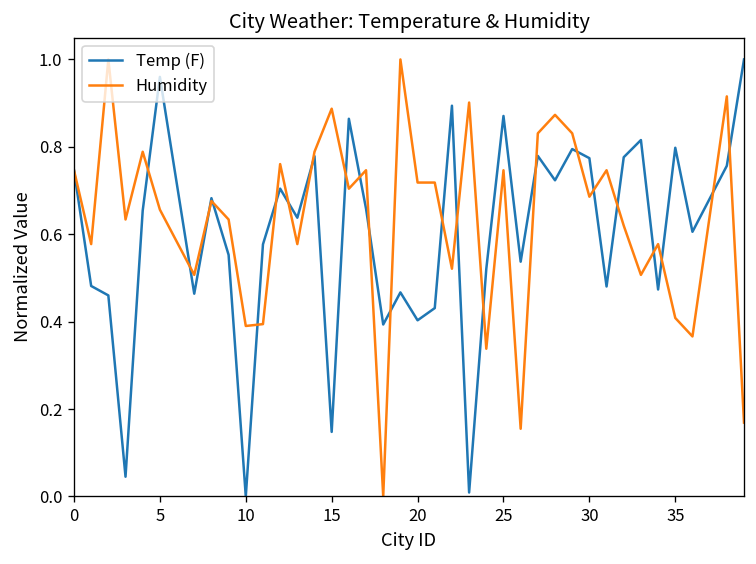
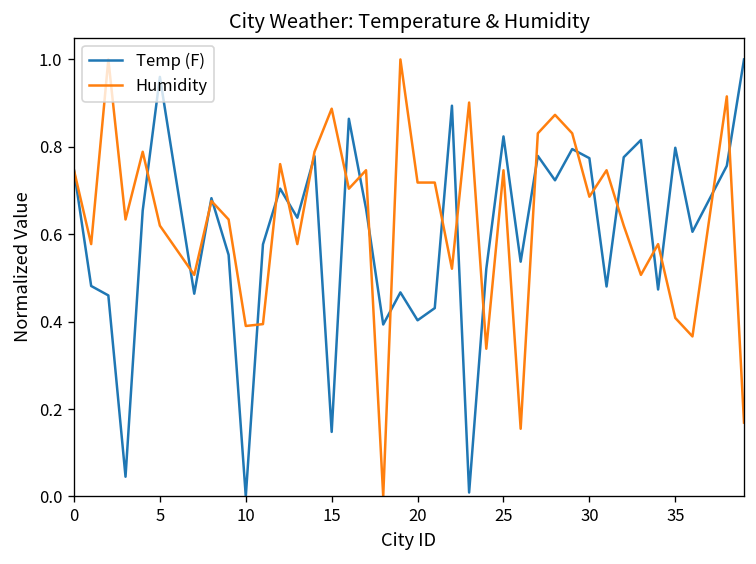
  {
    "Temp (F)": {
      "10": 0.00,
      "15": 0.15,
      "20": 0.40,
-     "25": 0.87,
+     "25": 0.82,
      "30": 0.77,
      "35": 0.80
    },
    "Humidity": {
-     "5": 0.66,
+     "5": 0.62,
      "10": 0.39,
      "15": 0.89,
      "20": 0.72,
      "25": 0.75,
      "30": 0.69,
      "35": 0.41
    }
  }
